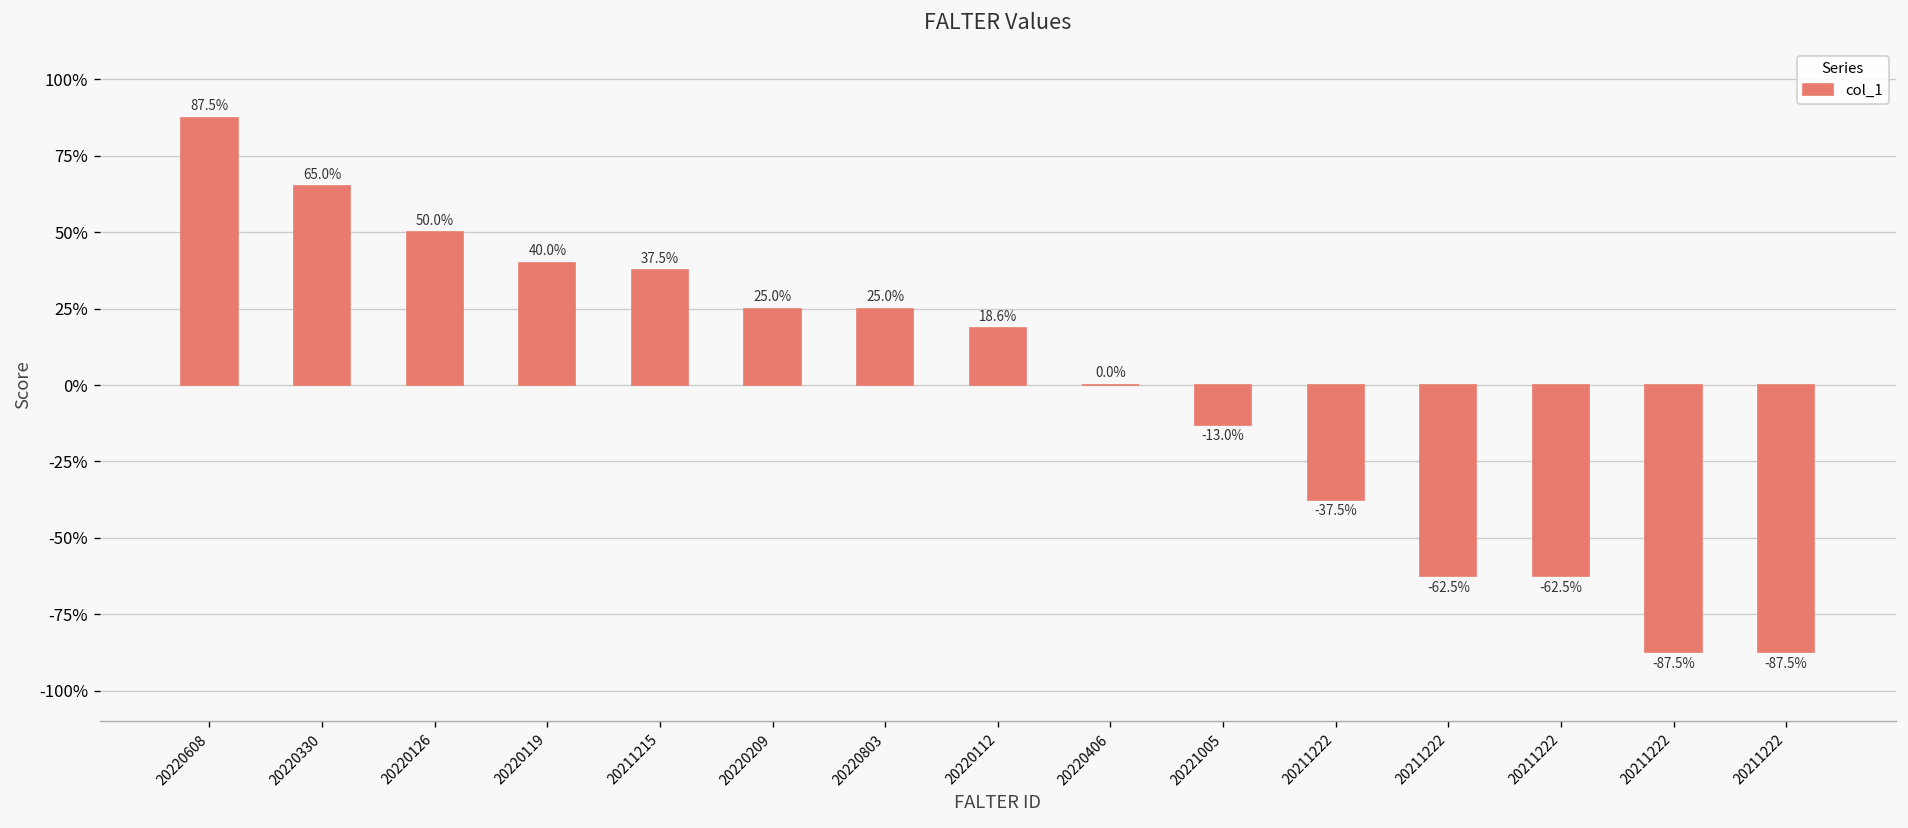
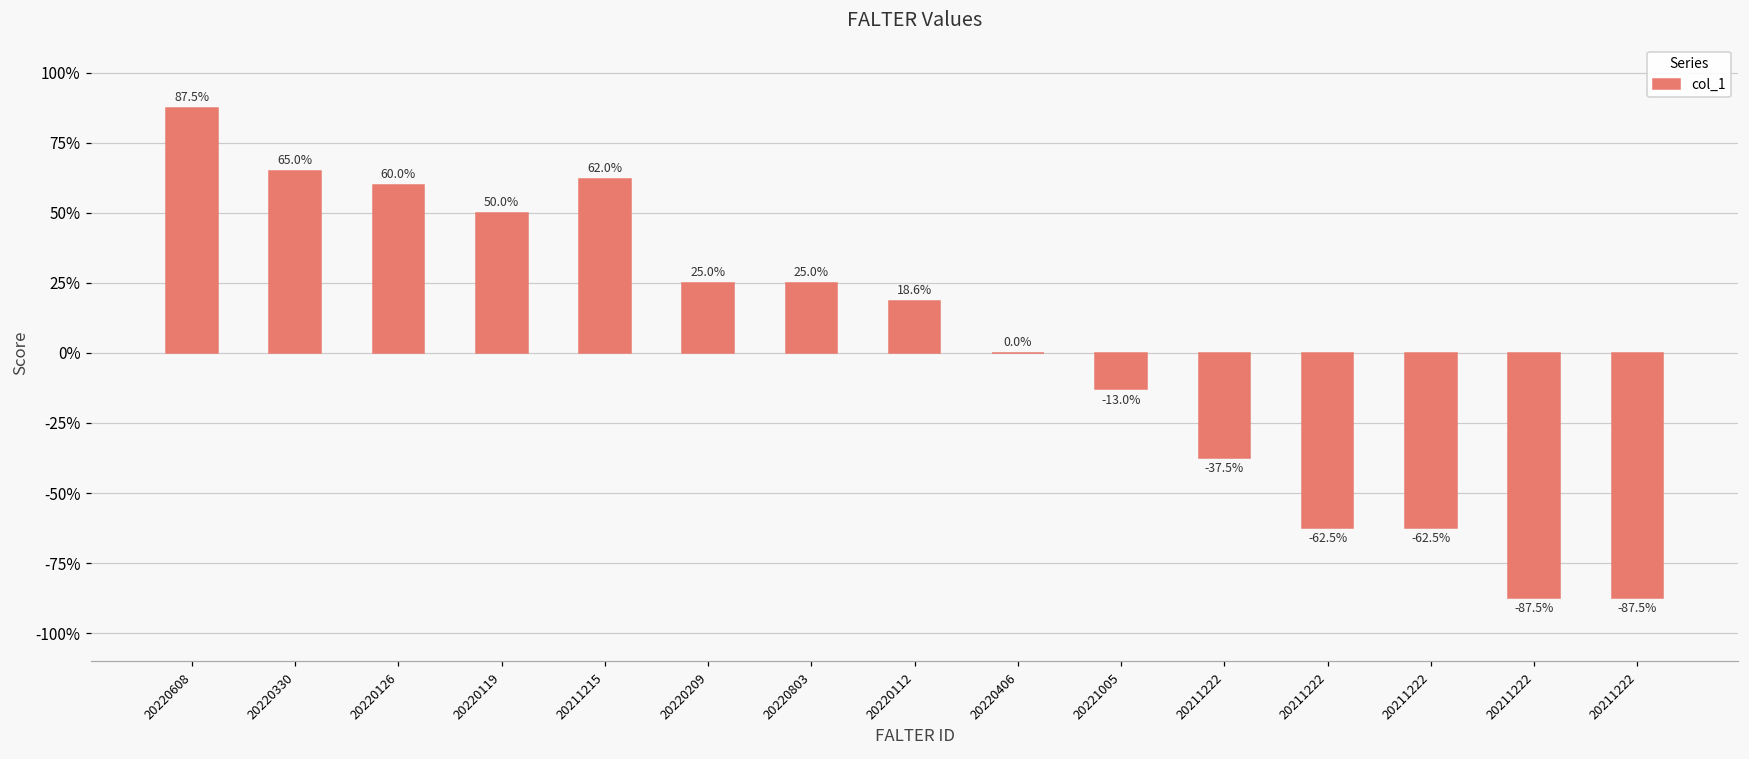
  {
    "20220608": "87.5%",
    "20220330": "65.0%",
-   "20220126": "50.0%",
-   "20220119": "40.0%",
-   "20211215": "37.5%",
+   "20220126": "60.0%",
+   "20220119": "50.0%",
+   "20211215": "62.0%",
    "20220209": "25.0%",
    "20220803": "25.0%",
    "20220112": "18.6%",
    "20220406": "0.0%",
    "20221005": "-13.0%"
  }
